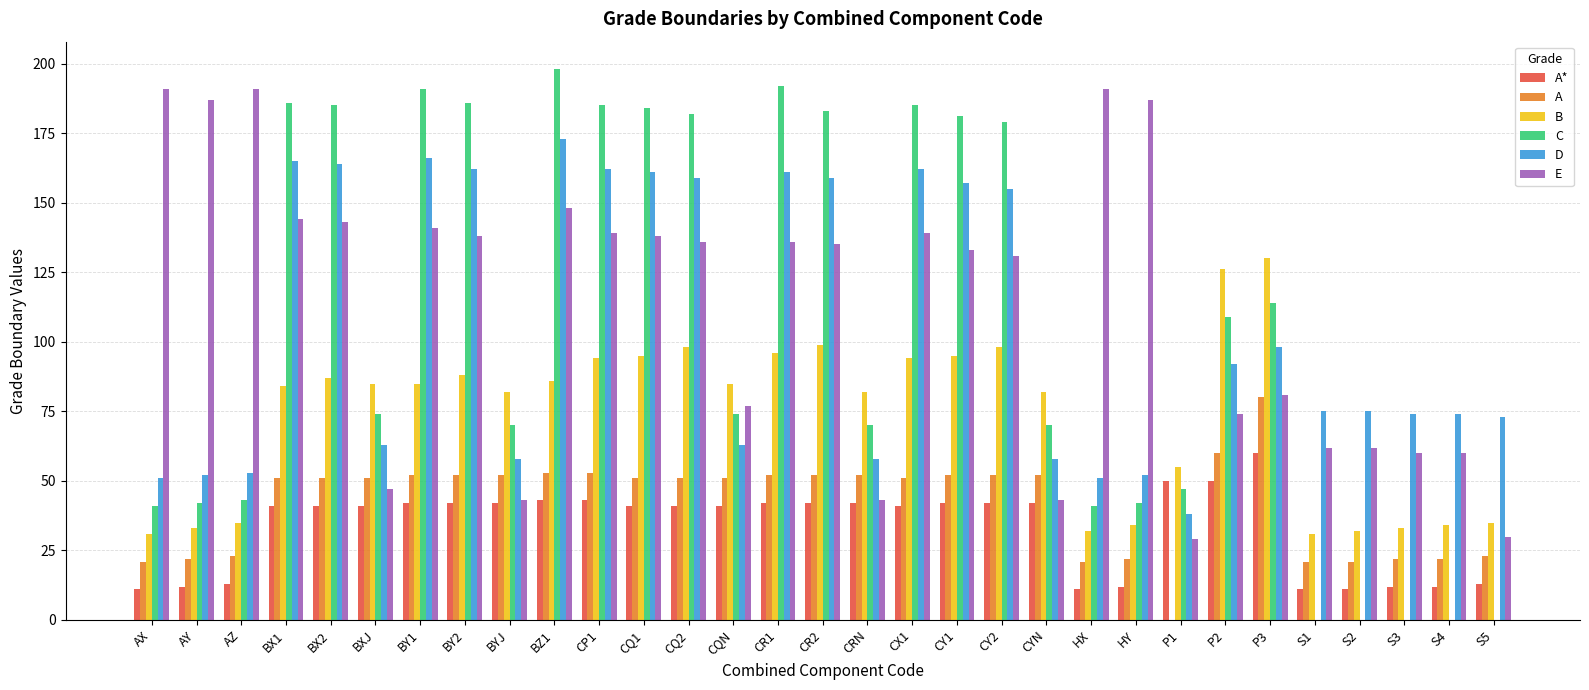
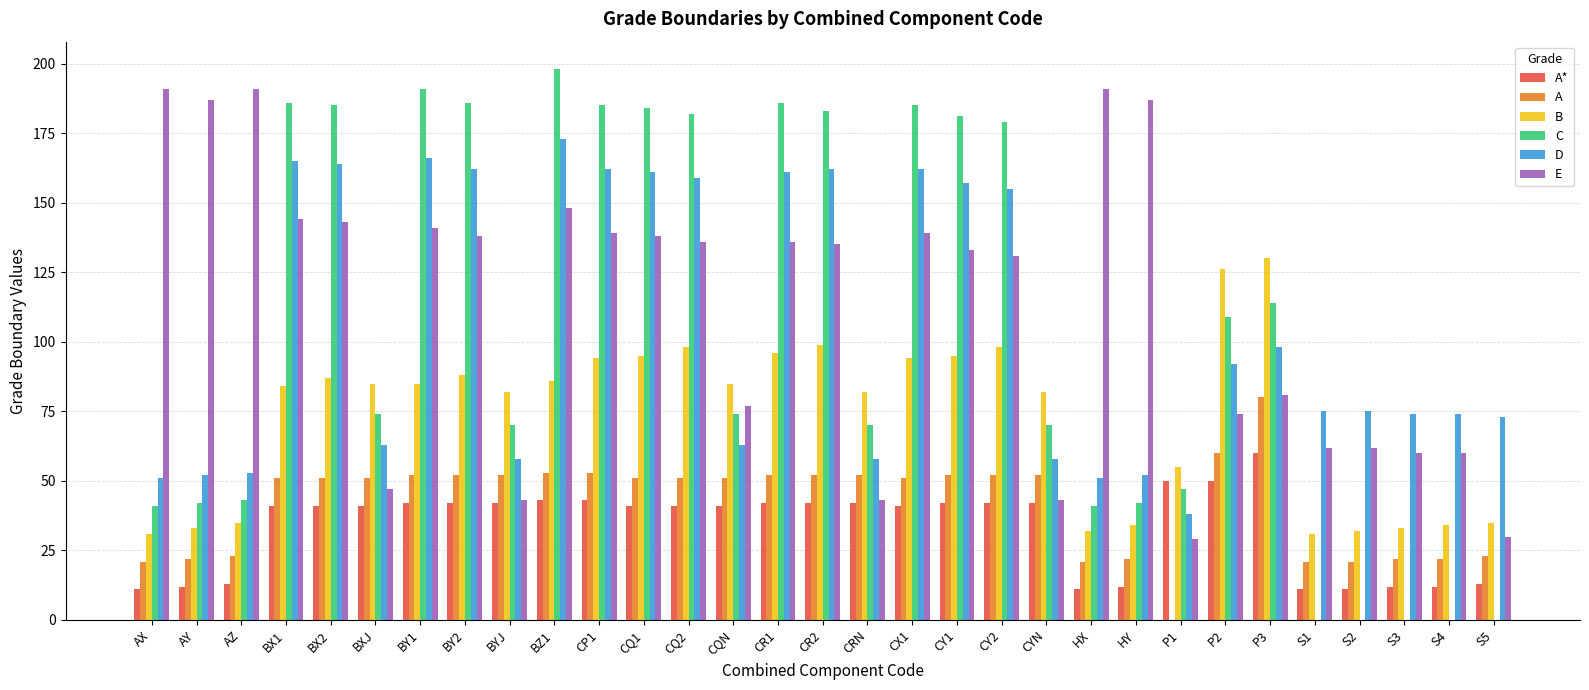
  {
    "B": {
      "AX": 31,
      "AY": 33,
      "AZ": 35,
      "BX1": 84,
      "BX2": 87,
      "BXJ": 85,
      "BY1": 85,
      "BY2": 88,
      "BYJ": 82,
      "BZ1": 86,
      "CP1": 94,
      "CQ1": 95,
      "CQ2": 98,
      "CQN": 85,
      "CR1": 96,
      "CR2": 99,
      "CRN": 82,
      "CX1": 94,
      "CY1": 95,
      "CY2": 98,
      "CYN": 82,
      "HX": 32,
      "HY": 34,
      "P1": 55,
      "P2": 126,
      "P3": 130,
      "S1": 31,
      "S2": 32,
      "S3": 33,
      "S4": 34,
      "S5": 35
    },
    "C": {
      "AX": 41,
      "AY": 42,
      "AZ": 43,
      "BX1": 186,
      "BX2": 185,
      "BXJ": 74,
      "BY1": 191,
      "BY2": 186,
      "BYJ": 70,
      "BZ1": 198,
      "CP1": 185,
      "CQ1": 184,
      "CQ2": 182,
      "CQN": 74,
-     "CR1": 192,
+     "CR1": 186,
      "CR2": 183,
      "CRN": 70,
      "CX1": 185,
      "CY1": 181,
      "CY2": 179,
      "CYN": 70,
      "HX": 41,
      "HY": 42,
      "P1": 47,
      "P2": 109,
      "P3": 114,
      "S1": 0,
      "S2": 0,
      "S3": 0,
      "S4": 0,
      "S5": 0
    },
    "D": {
      "AX": 51,
      "AY": 52,
      "AZ": 53,
      "BX1": 165,
      "BX2": 164,
      "BXJ": 63,
      "BY1": 166,
      "BY2": 162,
      "BYJ": 58,
      "BZ1": 173,
      "CP1": 162,
      "CQ1": 161,
      "CQ2": 159,
      "CQN": 63,
      "CR1": 161,
-     "CR2": 159,
+     "CR2": 162,
      "CRN": 58,
      "CX1": 162,
      "CY1": 157,
      "CY2": 155,
      "CYN": 58,
      "HX": 51,
      "HY": 52,
      "P1": 38,
      "P2": 92,
      "P3": 98,
      "S1": 75,
      "S2": 75,
      "S3": 74,
      "S4": 74,
      "S5": 73
    },
    "E": {
      "AX": 191,
      "AY": 187,
      "AZ": 191,
      "BX1": 144,
      "BX2": 143,
      "BXJ": 47,
      "BY1": 141,
      "BY2": 138,
      "BYJ": 43,
      "BZ1": 148,
      "CP1": 139,
      "CQ1": 138,
      "CQ2": 136,
      "CQN": 77,
      "CR1": 136,
      "CR2": 135,
      "CRN": 43,
      "CX1": 139,
      "CY1": 133,
      "CY2": 131,
      "CYN": 43,
      "HX": 191,
      "HY": 187,
      "P1": 29,
      "P2": 74,
      "P3": 81,
      "S1": 62,
      "S2": 62,
      "S3": 60,
      "S4": 60,
      "S5": 30
    }
  }
